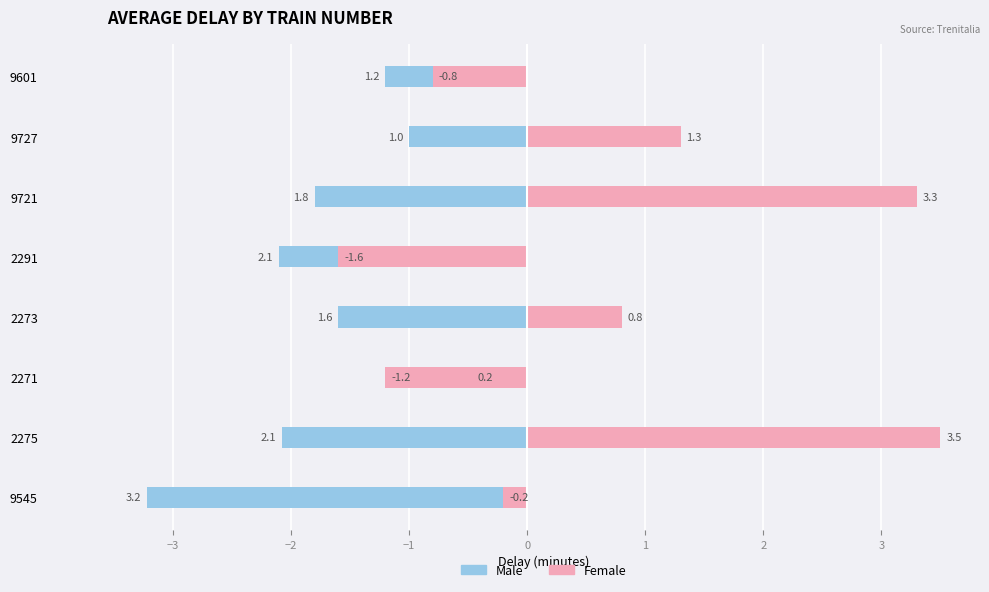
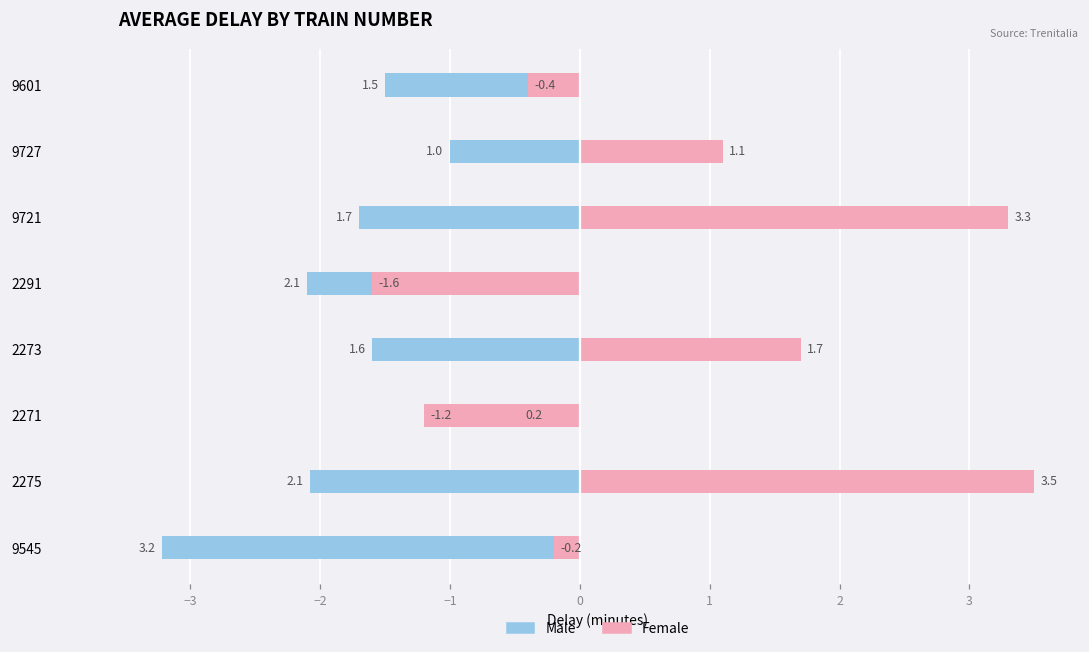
  {
    "Male": {
-     "9601": 1.2,
-     "9721": 1.8
+     "9601": 1.5,
+     "9721": 1.7
    },
    "Female": {
-     "9601": -0.8,
-     "9727": 1.3,
+     "9601": -0.4,
+     "9727": 1.1,
      "9721": 3.3,
-     "2273": 0.8,
+     "2273": 1.7,
      "2271": -1.2,
      "2275": 3.5
    }
  }
